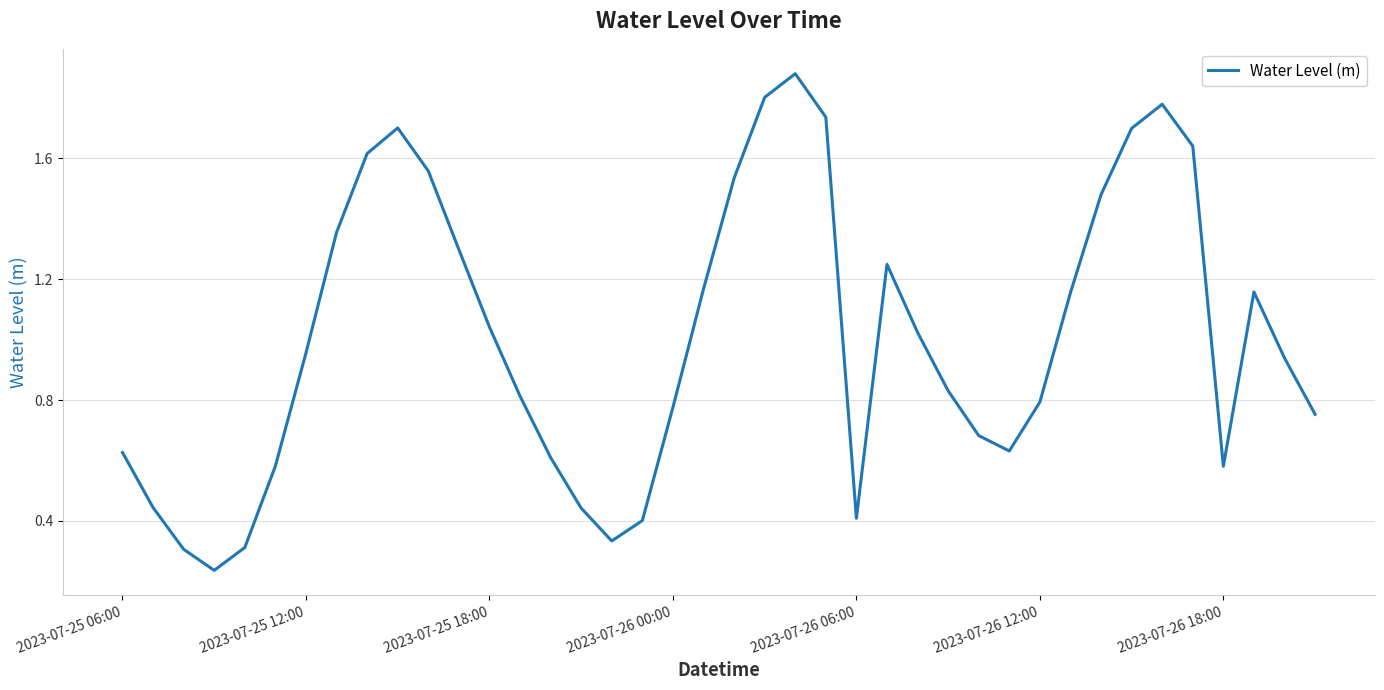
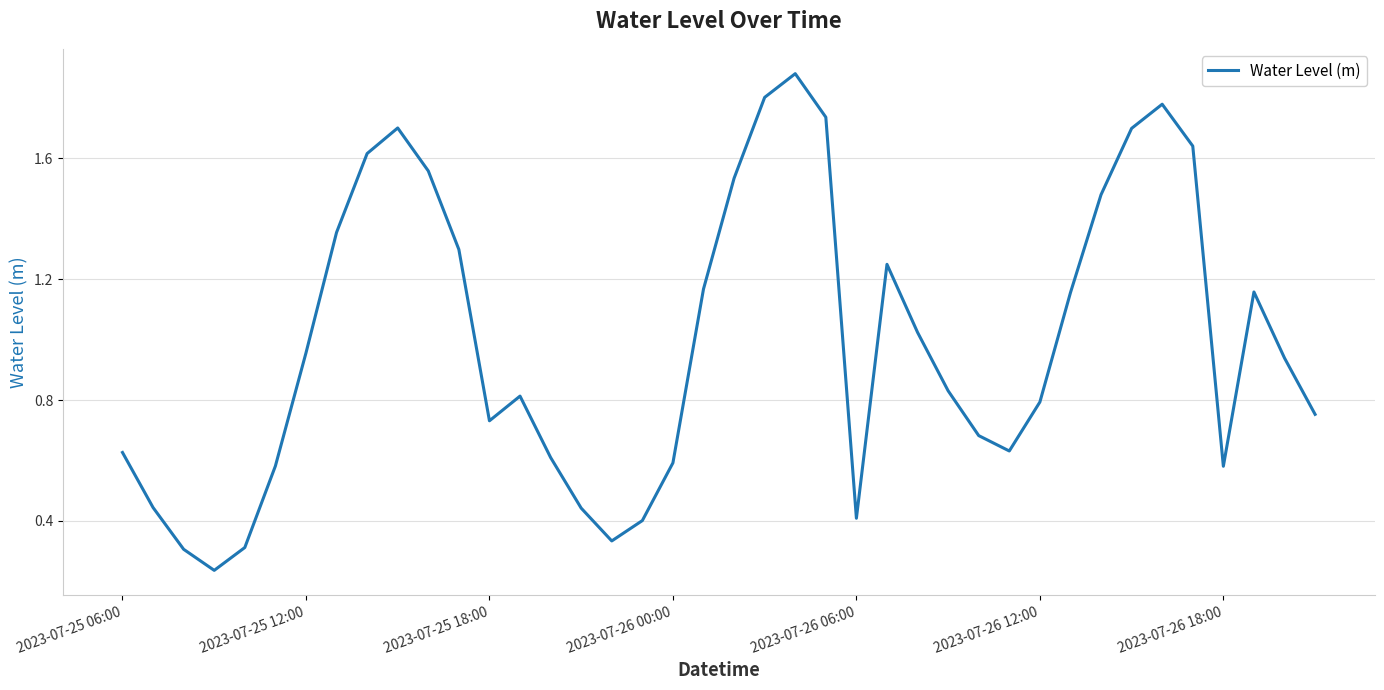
  {
    "2023-07-25 06:00": 0.63,
    "2023-07-25 12:00": 0.96,
-   "2023-07-25 18:00": 1.04,
-   "2023-07-26 00:00": 0.78,
+   "2023-07-25 18:00": 0.73,
+   "2023-07-26 00:00": 0.59,
    "2023-07-26 06:00": 0.41,
    "2023-07-26 12:00": 0.79,
    "2023-07-26 18:00": 0.58
  }
